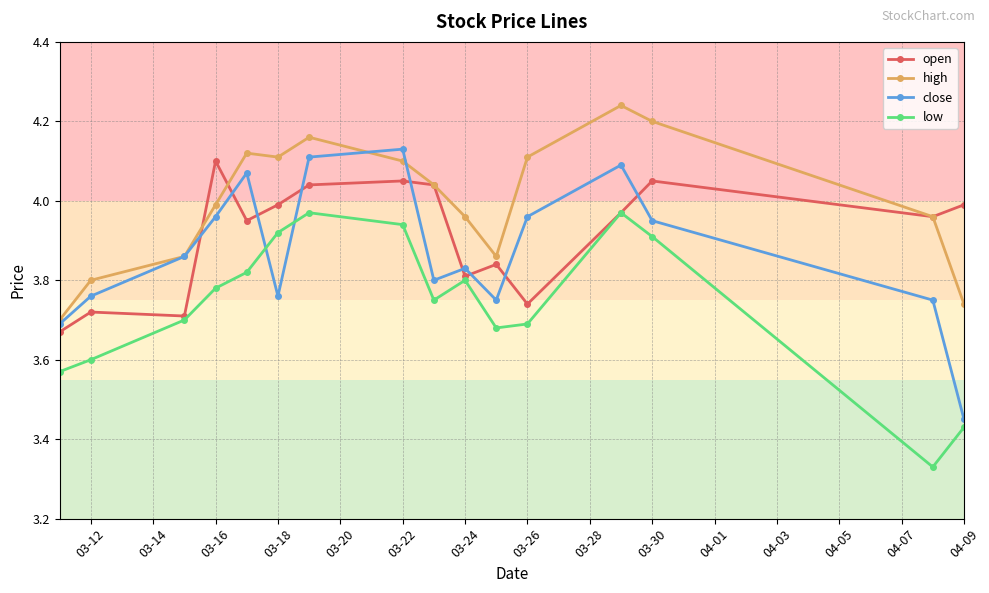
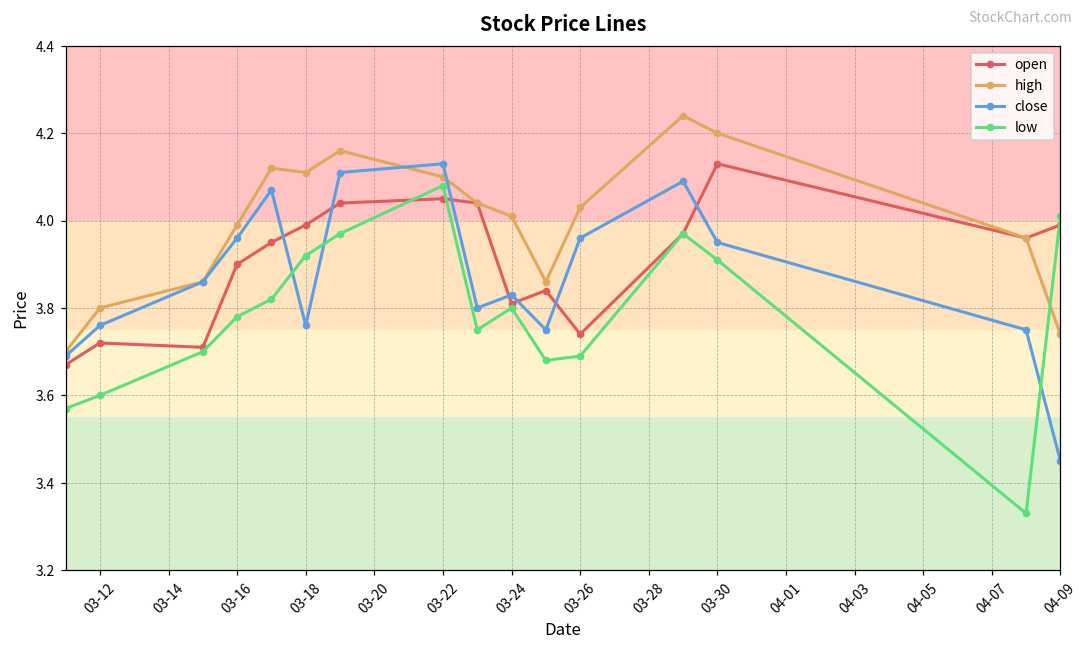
  {
    "open": {
      "03-12": 3.72,
-     "03-16": 4.1,
+     "03-16": 3.9,
      "03-18": 3.99,
      "03-22": 4.05,
      "03-24": 3.81,
      "03-26": 3.74,
-     "03-30": 4.05,
+     "03-30": 4.13,
      "04-09": 3.99
    },
    "high": {
      "03-12": 3.80,
      "03-16": 3.99,
      "03-18": 4.11,
      "03-22": 4.10,
-     "03-24": 3.96,
-     "03-26": 4.11,
+     "03-24": 4.01,
+     "03-26": 4.03,
      "03-30": 4.20,
      "04-09": 3.74
    },
    "close": {
      "03-12": 3.76,
      "03-16": 3.96,
      "03-18": 3.76,
      "03-22": 4.13,
      "03-24": 3.83,
      "03-26": 3.96,
      "03-30": 3.95,
      "04-09": 3.45
    },
    "low": {
      "03-12": 3.60,
      "03-16": 3.78,
      "03-18": 3.92,
-     "03-22": 3.94,
+     "03-22": 4.08,
      "03-24": 3.80,
      "03-26": 3.69,
      "03-30": 3.91,
-     "04-09": 3.43
+     "04-09": 4.01
    }
  }
